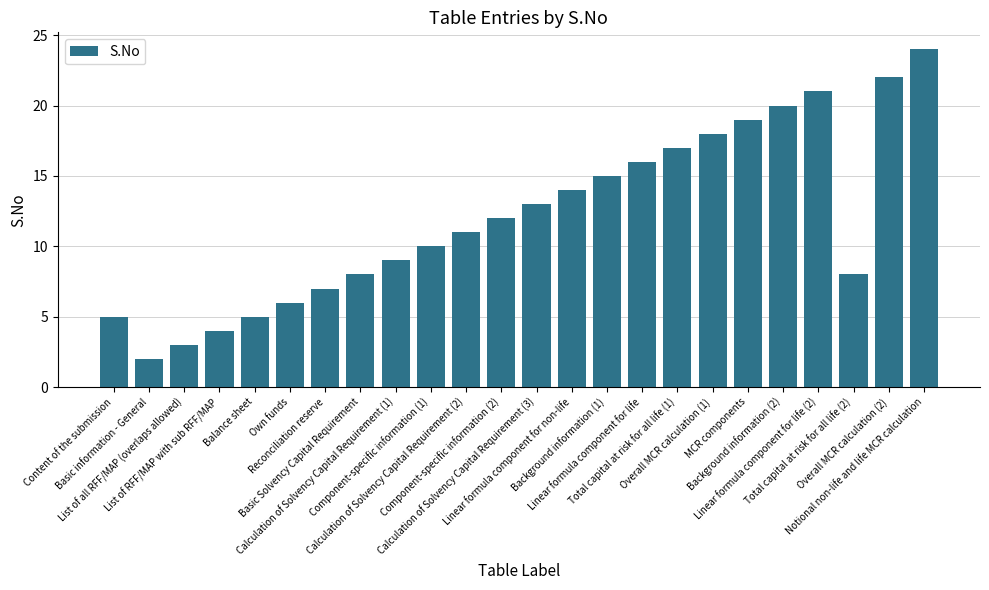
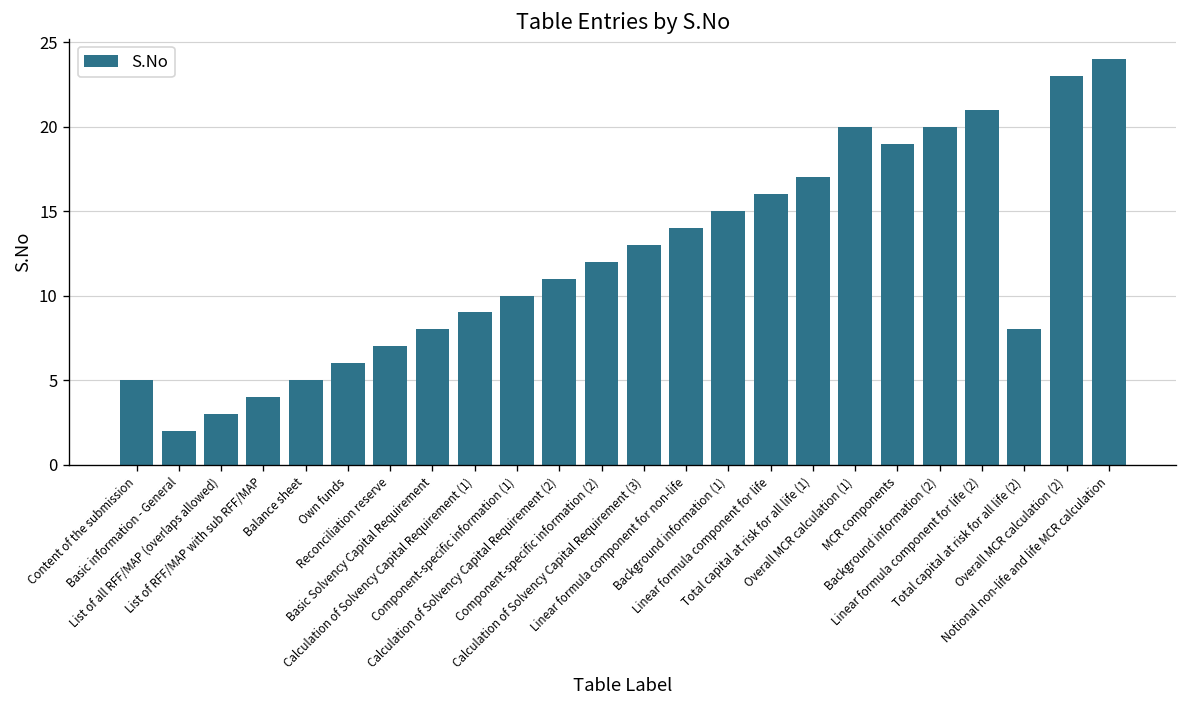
  {
    "Content of the submission": 5,
    "Basic information - General": 2,
    "List of all RFF/MAP (overlaps allowed)": 3,
    "List of RFF/MAP with sub RFF/MAP": 4,
    "Balance sheet": 5,
    "Own funds": 6,
    "Reconciliation reserve": 7,
    "Basic Solvency Capital Requirement": 8,
    "Calculation of Solvency Capital Requirement (1)": 9,
    "Component-specific information (1)": 10,
    "Calculation of Solvency Capital Requirement (2)": 11,
    "Component-specific information (2)": 12,
    "Calculation of Solvency Capital Requirement (3)": 13,
    "Linear formula component for non-life": 14,
    "Background information (1)": 15,
    "Linear formula component for life": 16,
    "Total capital at risk for all life (1)": 17,
-   "Overall MCR calculation (1)": 18,
+   "Overall MCR calculation (1)": 20,
    "MCR components": 19,
    "Background information (2)": 20,
    "Linear formula component for life (2)": 21,
    "Total capital at risk for all life (2)": 8,
-   "Overall MCR calculation (2)": 22,
+   "Overall MCR calculation (2)": 23,
    "Notional non-life and life MCR calculation": 24
  }
